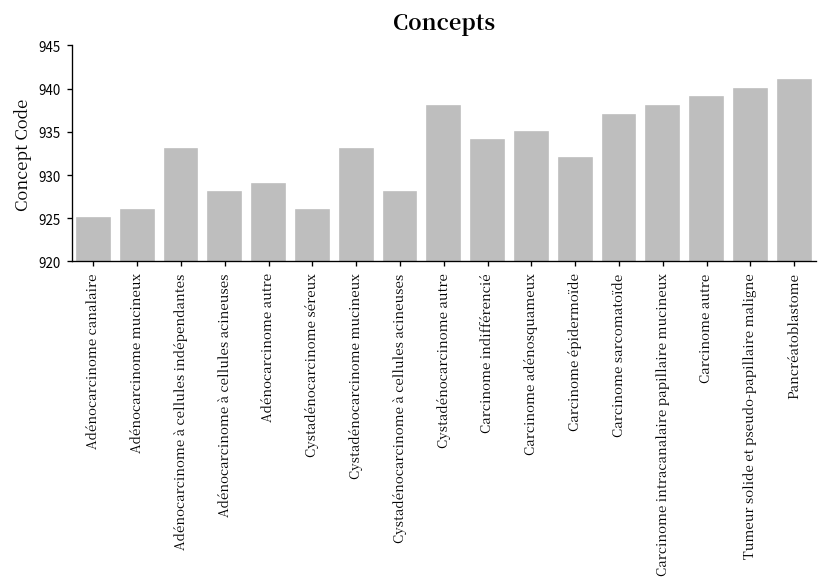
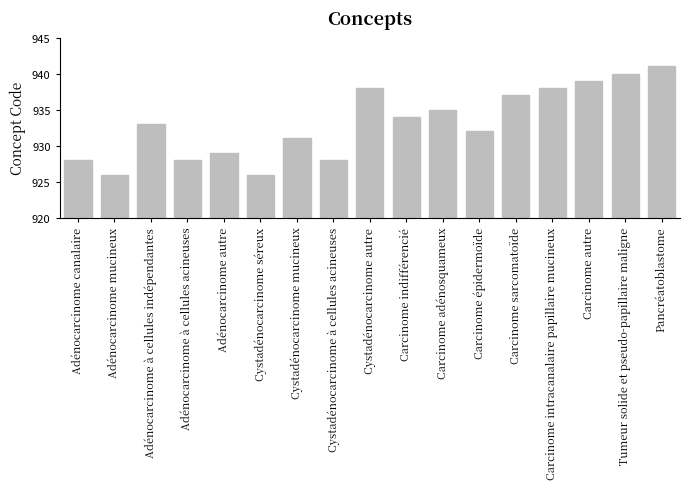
  {
-   "Adénocarcinome canalaire": 925,
+   "Adénocarcinome canalaire": 928,
    "Adénocarcinome mucineux": 926,
    "Adénocarcinome à cellules indépendantes": 933,
    "Adénocarcinome à cellules acineuses": 928,
    "Adénocarcinome autre": 929,
    "Cystadénocarcinome séreux": 926,
-   "Cystadénocarcinome mucineux": 933,
+   "Cystadénocarcinome mucineux": 931,
    "Cystadénocarcinome à cellules acineuses": 928,
    "Cystadénocarcinome autre": 938,
    "Carcinome indifférencié": 934,
    "Carcinome adénosquameux": 935,
    "Carcinome épidermoïde": 932,
    "Carcinome sarcomatoïde": 937,
    "Carcinome intracanalaire papillaire mucineux": 938,
    "Carcinome autre": 939,
    "Tumeur solide et pseudo-papillaire maligne": 940,
    "Pancréatoblastome": 941
  }
